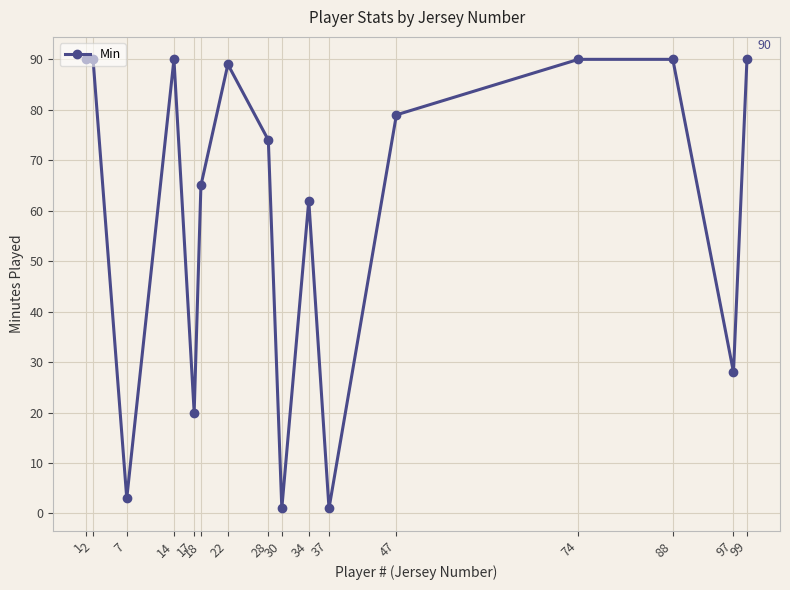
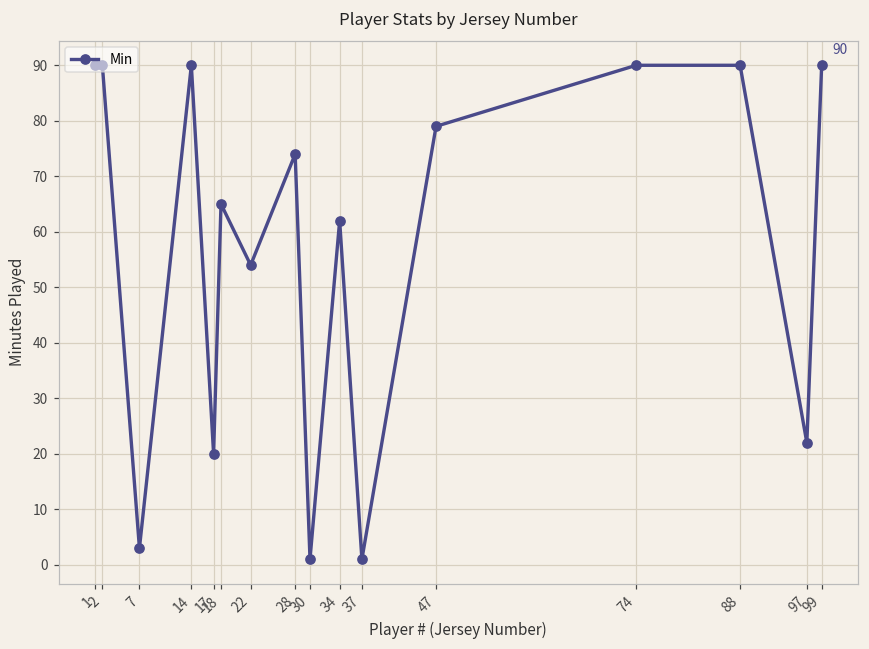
  {
    "7": 3,
    "14": 90,
    "17": 20,
    "18": 65,
-   "22": 89,
+   "22": 54,
    "28": 74,
    "30": 1,
    "34": 62,
    "37": 1,
    "47": 79,
    "74": 90,
    "88": 90,
-   "97": 28
+   "97": 22
  }
